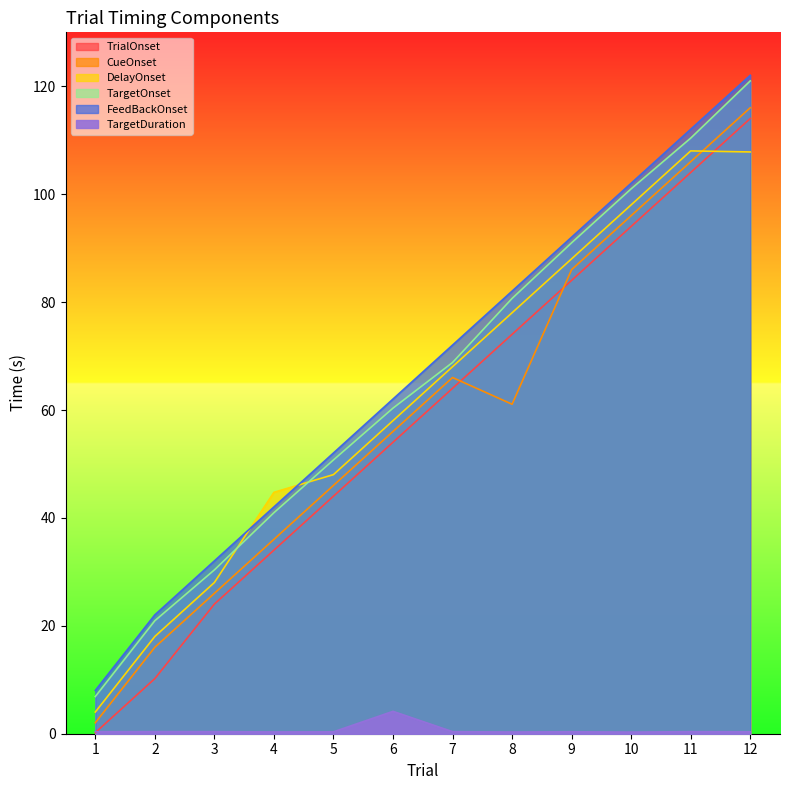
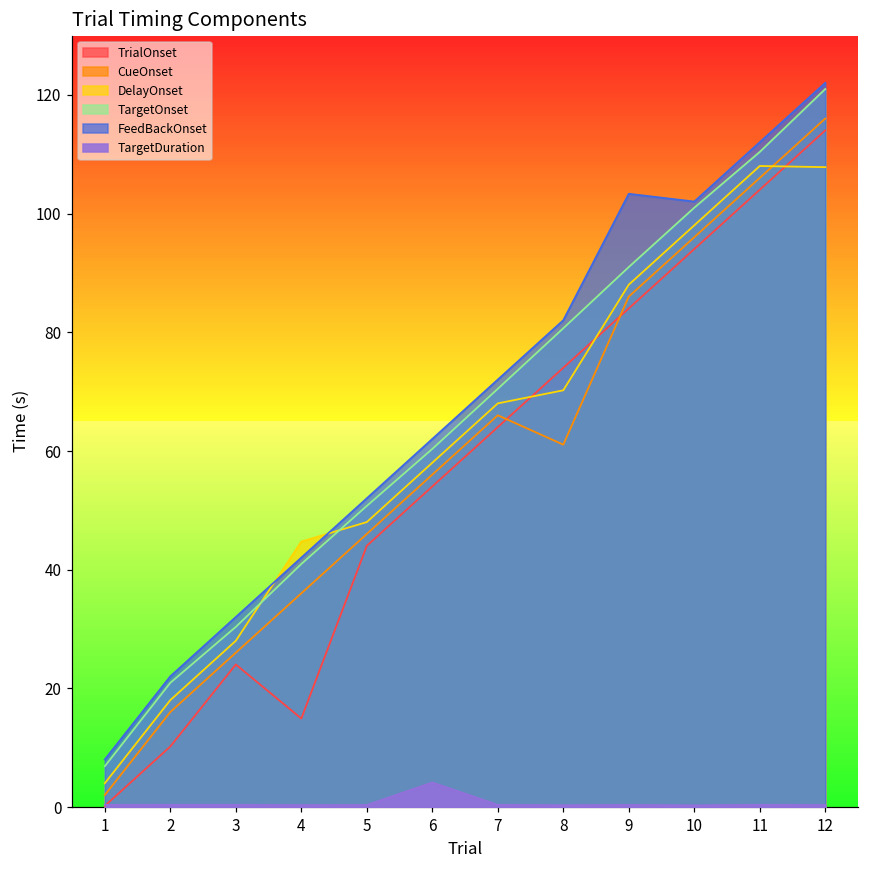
  {
    "TrialOnset": {
      "2": 10,
      "3": 24,
-     "4": 34,
+     "4": 15,
      "5": 44,
      "6": 54,
      "7": 64,
      "8": 74,
      "9": 84,
      "10": 94,
      "11": 104,
      "12": 114
    },
    "CueOnset": {
      "1": 2,
      "2": 16,
      "3": 26,
      "4": 36,
      "5": 46,
      "6": 56,
      "7": 66,
      "8": 61,
      "9": 86,
      "10": 96,
      "11": 106,
      "12": 116
    },
    "DelayOnset": {
      "1": 4,
      "2": 18,
      "3": 28,
      "4": 45,
      "5": 48,
      "6": 58,
      "7": 68,
-     "8": 78,
+     "8": 70,
      "9": 88,
      "10": 98,
      "11": 108,
      "12": 108
    },
    "TargetOnset": {
      "1": 7,
      "2": 21,
      "3": 30,
      "4": 41,
      "5": 51,
      "6": 60,
-     "7": 69,
+     "7": 70,
      "8": 81,
      "9": 91,
      "10": 101,
      "11": 110,
      "12": 121
    },
    "FeedBackOnset": {
      "1": 8,
      "2": 22,
      "3": 32,
      "4": 42,
      "5": 52,
      "6": 62,
      "7": 72,
      "8": 82,
-     "9": 92,
+     "9": 103,
      "10": 102,
      "11": 112,
      "12": 122
    },
    "TargetDuration": {
      "2": 0,
      "3": 0,
      "4": 0,
      "5": 0,
      "6": 4,
      "7": 0,
      "8": 0,
      "9": 0,
      "10": 0,
      "11": 0,
      "12": 0
    }
  }
